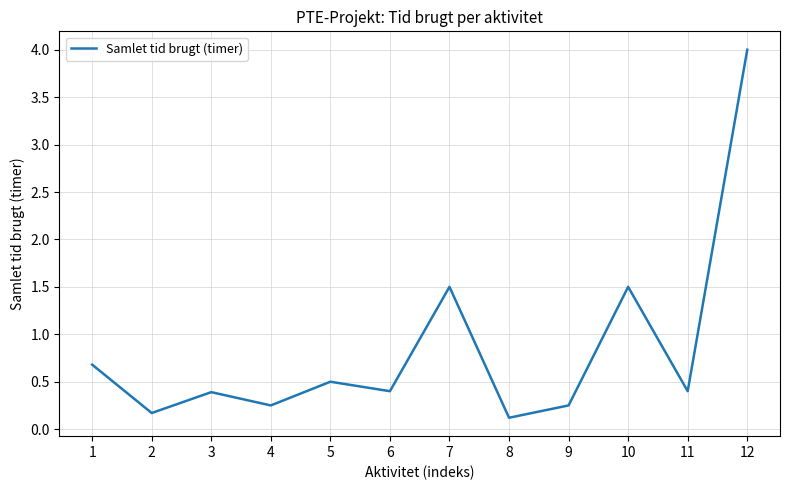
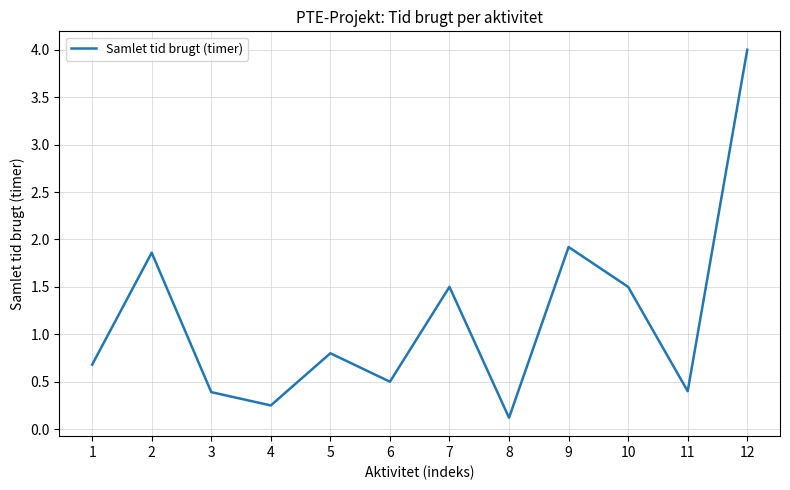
  {
    "1": 0.7,
-   "2": 0.2,
+   "2": 1.9,
    "3": 0.4,
    "4": 0.3,
-   "5": 0.5,
-   "6": 0.4,
+   "5": 0.8,
+   "6": 0.5,
    "7": 1.5,
    "8": 0.1,
-   "9": 0.3,
+   "9": 1.9,
    "10": 1.5,
    "11": 0.4,
    "12": 4.0
  }
